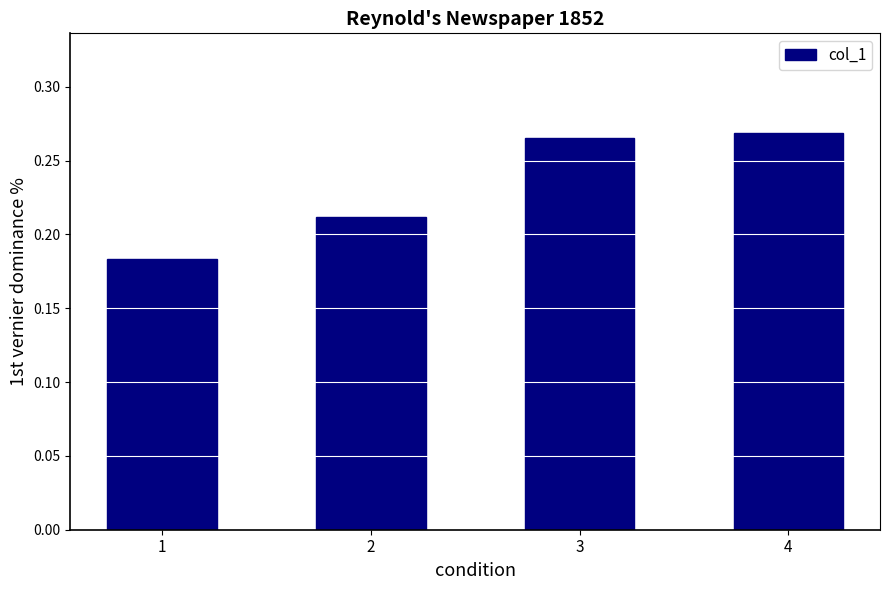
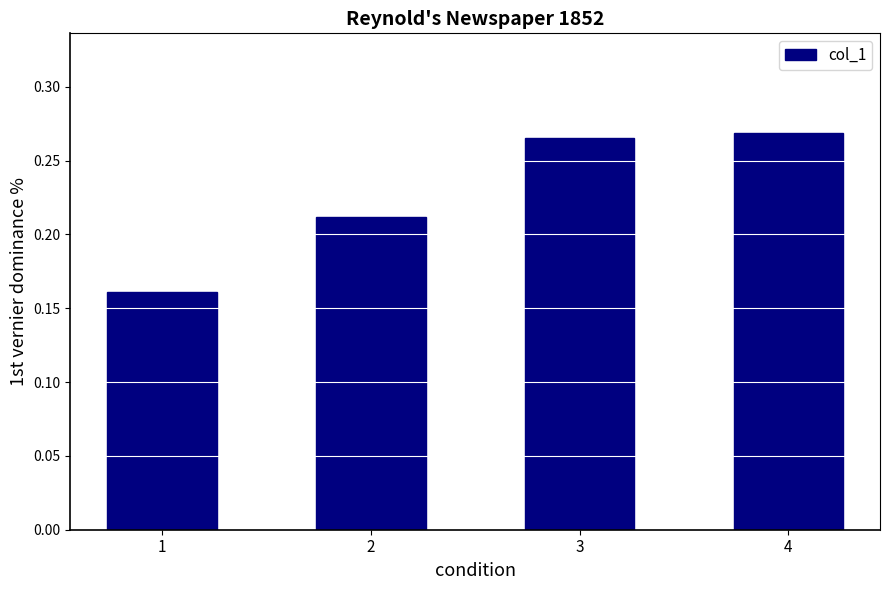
  {
-   "1": 0.183,
+   "1": 0.161,
    "2": 0.212,
    "3": 0.265,
    "4": 0.269
  }
